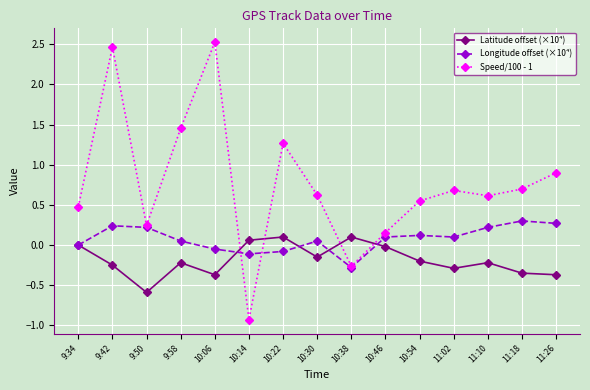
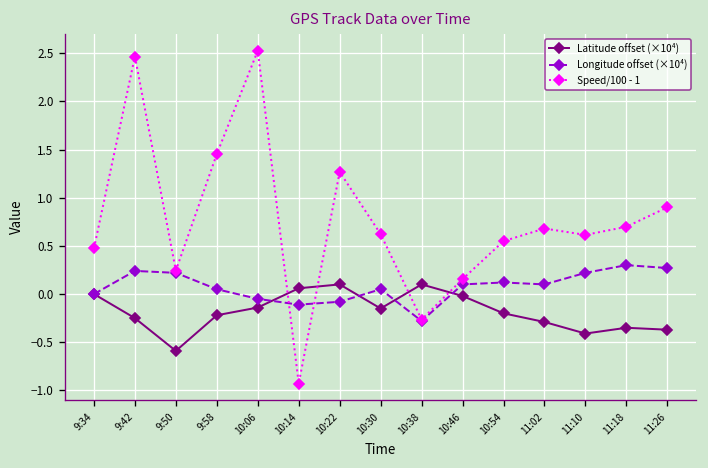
  {
    "Latitude offset (×10⁴)": {
      "9:42": -0.3,
      "9:50": -0.6,
      "9:58": -0.2,
-     "10:06": -0.4,
+     "10:06": -0.1,
      "10:14": 0.1,
      "10:22": 0.1,
      "10:30": -0.2,
      "10:38": 0.1,
      "10:46": 0.0,
      "10:54": -0.2,
      "11:02": -0.3,
-     "11:10": -0.2,
+     "11:10": -0.4,
      "11:18": -0.4,
      "11:26": -0.4
    },
    "Longitude offset (×10⁴)": {
      "9:42": 0.2,
      "9:58": 0.1,
      "10:06": 0.0,
      "10:14": -0.1,
      "10:22": -0.1,
      "10:30": 0.1,
      "10:46": 0.1,
      "10:54": 0.1,
      "11:02": 0.1,
      "11:10": 0.2,
      "11:18": 0.3,
      "11:26": 0.3
    },
    "Speed/100 - 1": {
      "9:34": 0.5,
      "9:42": 2.5,
      "9:58": 1.5,
      "10:06": 2.5,
      "10:14": -0.9,
      "10:22": 1.3,
      "10:30": 0.6,
      "10:46": 0.2,
      "10:54": 0.5,
      "11:02": 0.7,
      "11:10": 0.6,
      "11:18": 0.7,
      "11:26": 0.9
    }
  }
